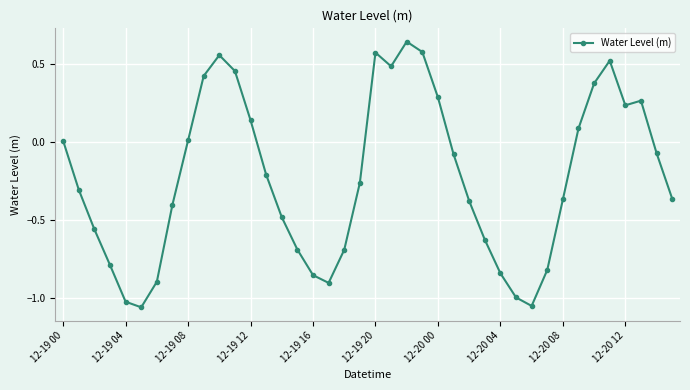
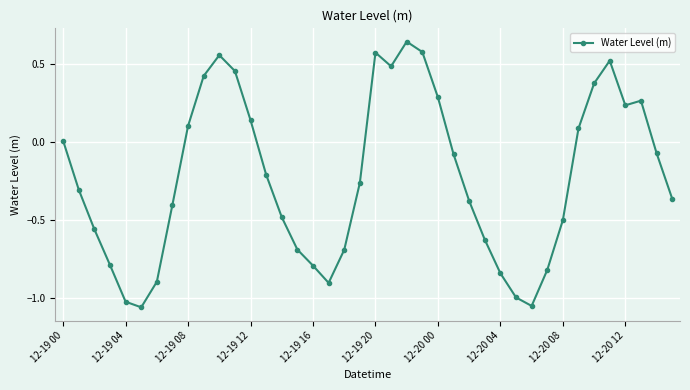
  {
    "12-19 00": 0.01,
    "12-19 04": -1.02,
-   "12-19 08": 0.01,
+   "12-19 08": 0.11,
    "12-19 12": 0.14,
-   "12-19 16": -0.85,
+   "12-19 16": -0.79,
    "12-19 20": 0.58,
    "12-20 00": 0.29,
    "12-20 04": -0.84,
-   "12-20 08": -0.37,
+   "12-20 08": -0.50,
    "12-20 12": 0.24
  }
